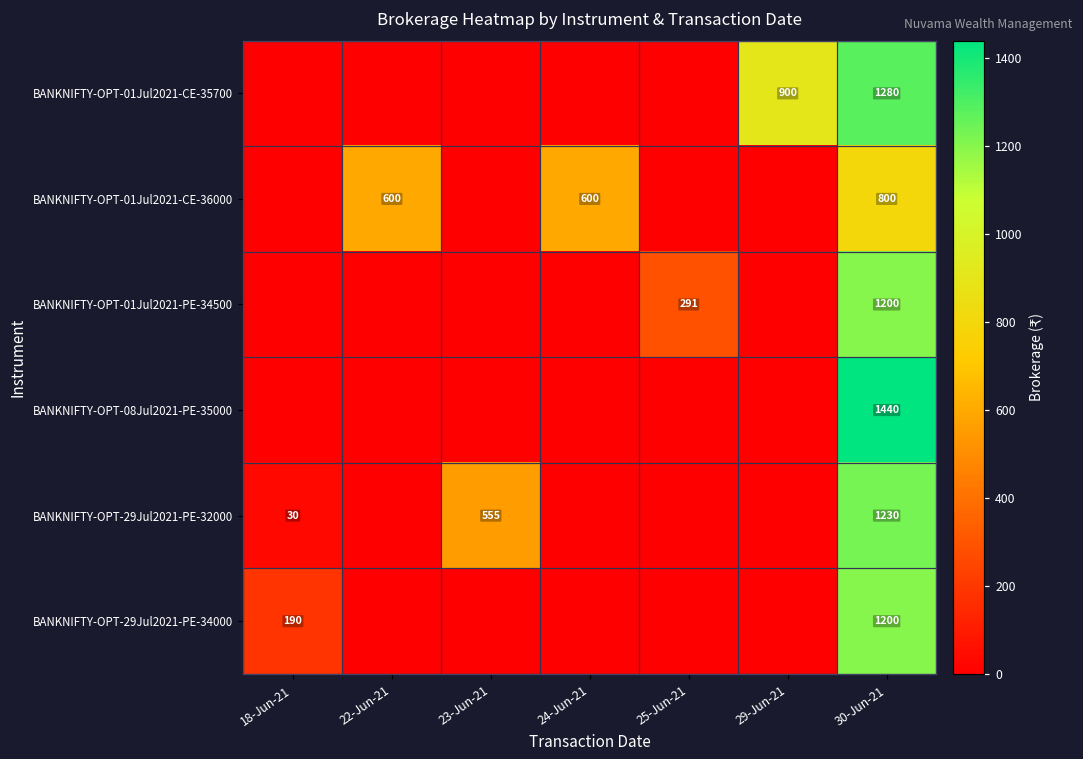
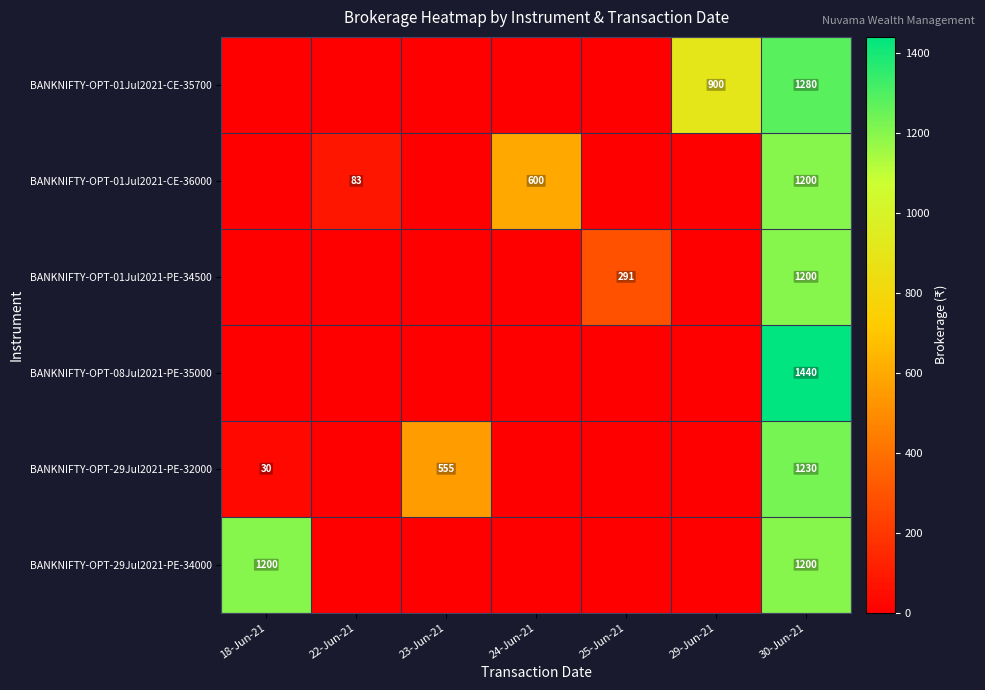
  {
    "BANKNIFTY-OPT-01Jul2021-CE-36000": {
-     "22-Jun-21": 600,
-     "30-Jun-21": 800
+     "22-Jun-21": 83,
+     "30-Jun-21": 1200
    },
    "BANKNIFTY-OPT-29Jul2021-PE-34000": {
-     "18-Jun-21": 190
+     "18-Jun-21": 1200
    }
  }
